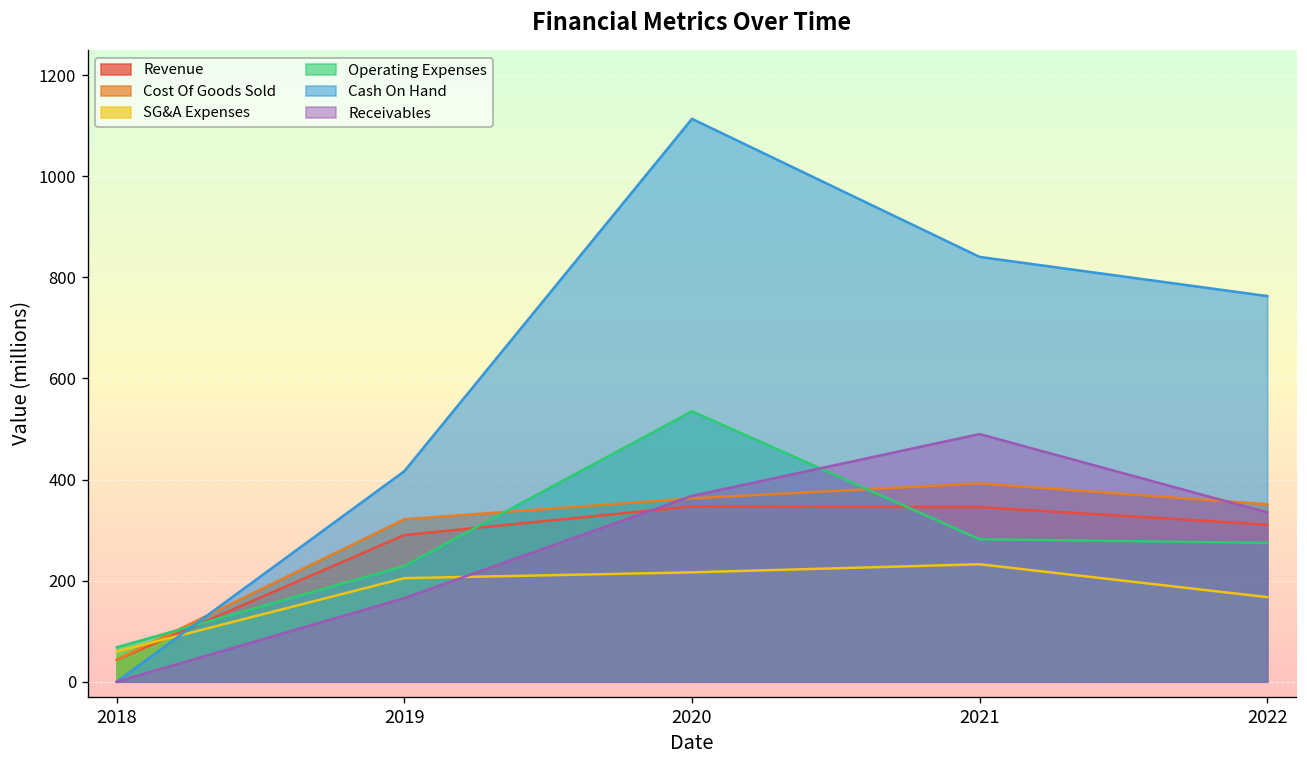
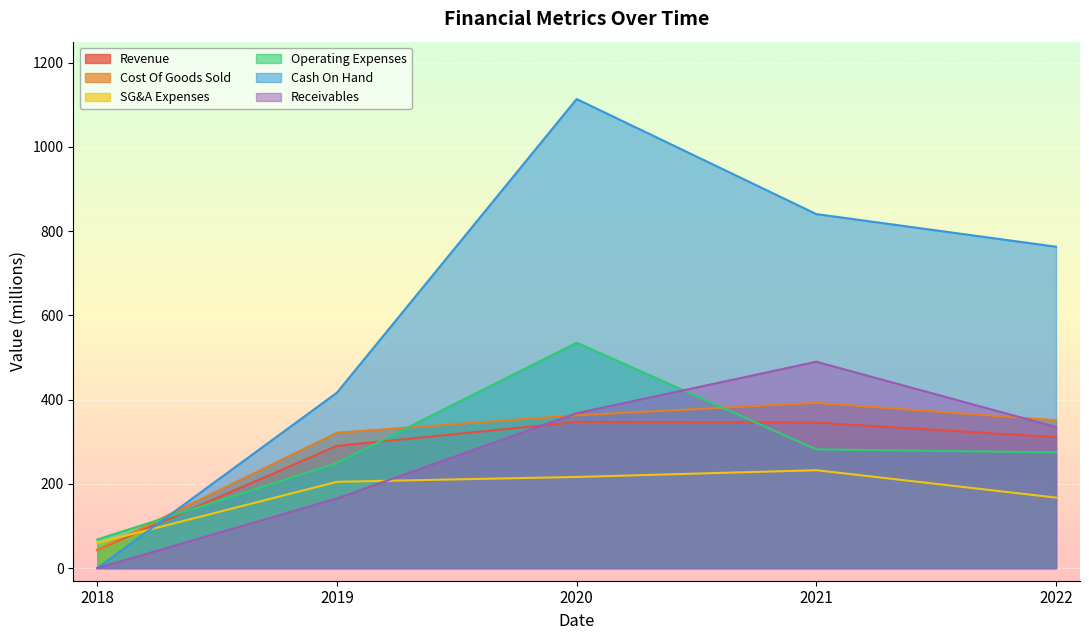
  {
    "SG&A Expenses": {
      "2018": 60,
      "2019": 200,
      "2020": 220,
      "2021": 230,
      "2022": 170
    },
    "Operating Expenses": {
      "2018": 70,
-     "2019": 230,
+     "2019": 250,
      "2020": 540,
      "2021": 280,
      "2022": 270
    },
    "Cash On Hand": {
      "2019": 420,
      "2020": 1110,
      "2021": 840,
      "2022": 760
    },
    "Receivables": {
      "2019": 170,
      "2021": 490,
      "2022": 330
    }
  }
